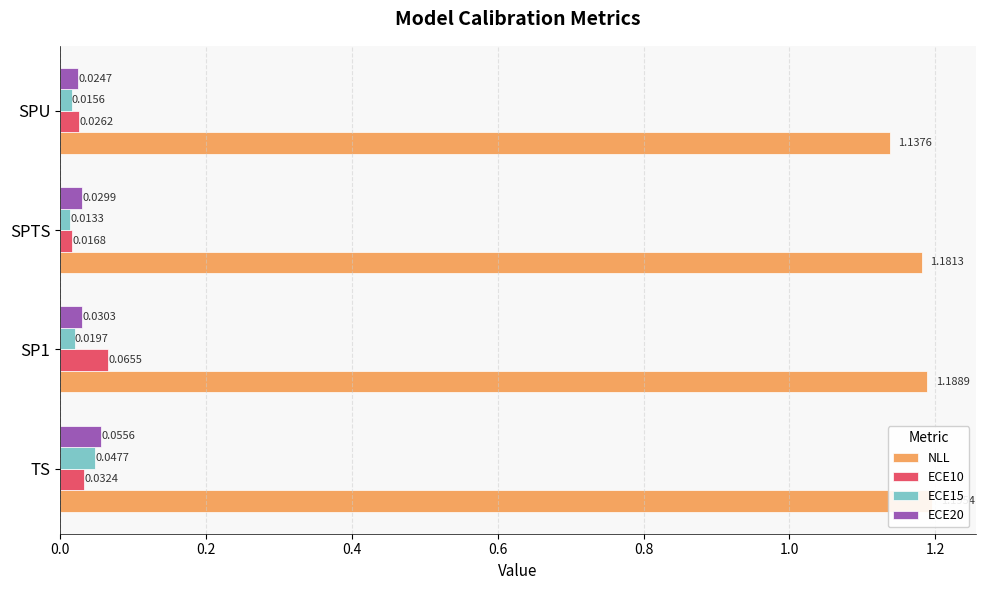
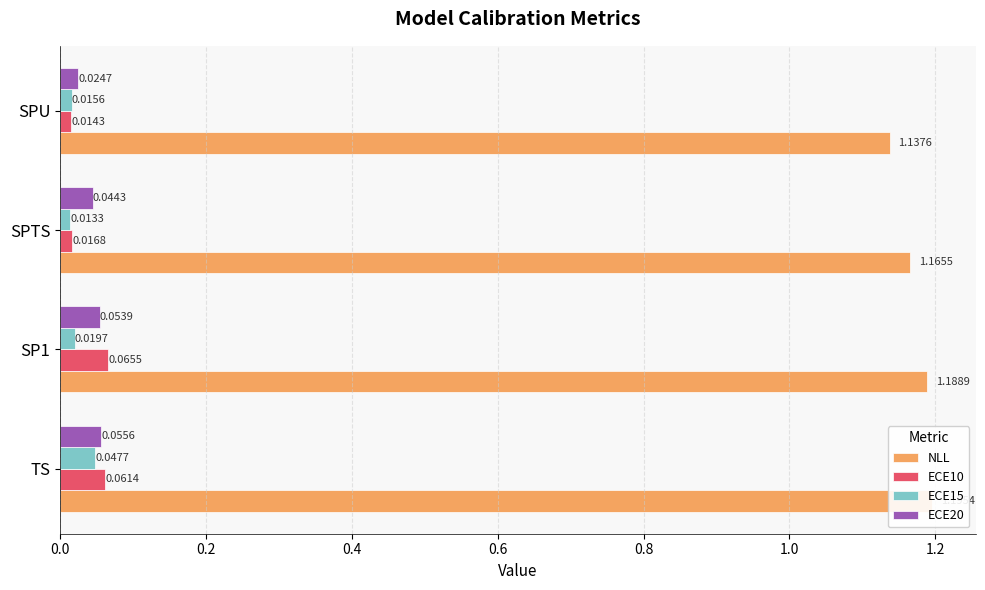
  {
    "NLL": {
      "SPU": 1.1376,
-     "SPTS": 1.1813,
+     "SPTS": 1.1655,
      "SP1": 1.1889
    },
    "ECE10": {
-     "SPU": 0.0262,
+     "SPU": 0.0143,
      "SPTS": 0.0168,
      "SP1": 0.0655,
-     "TS": 0.0324
+     "TS": 0.0614
    },
    "ECE15": {
      "SPU": 0.0156,
      "SPTS": 0.0133,
      "SP1": 0.0197,
      "TS": 0.0477
    },
    "ECE20": {
      "SPU": 0.0247,
-     "SPTS": 0.0299,
-     "SP1": 0.0303,
+     "SPTS": 0.0443,
+     "SP1": 0.0539,
      "TS": 0.0556
    }
  }
